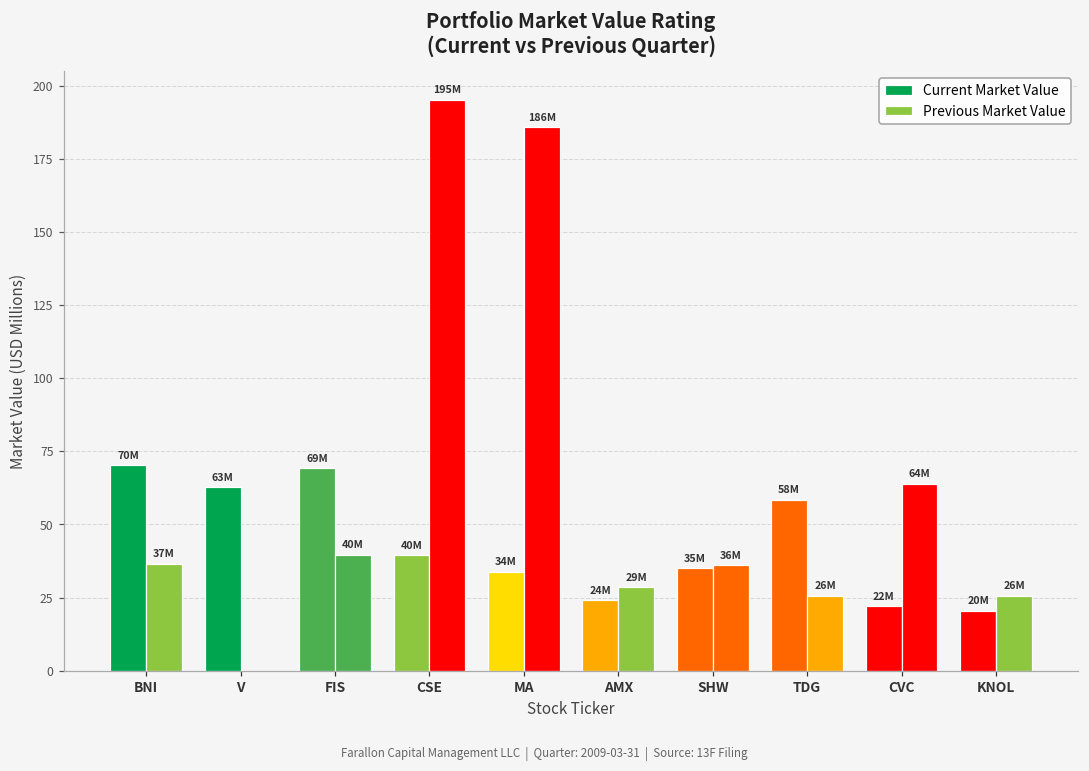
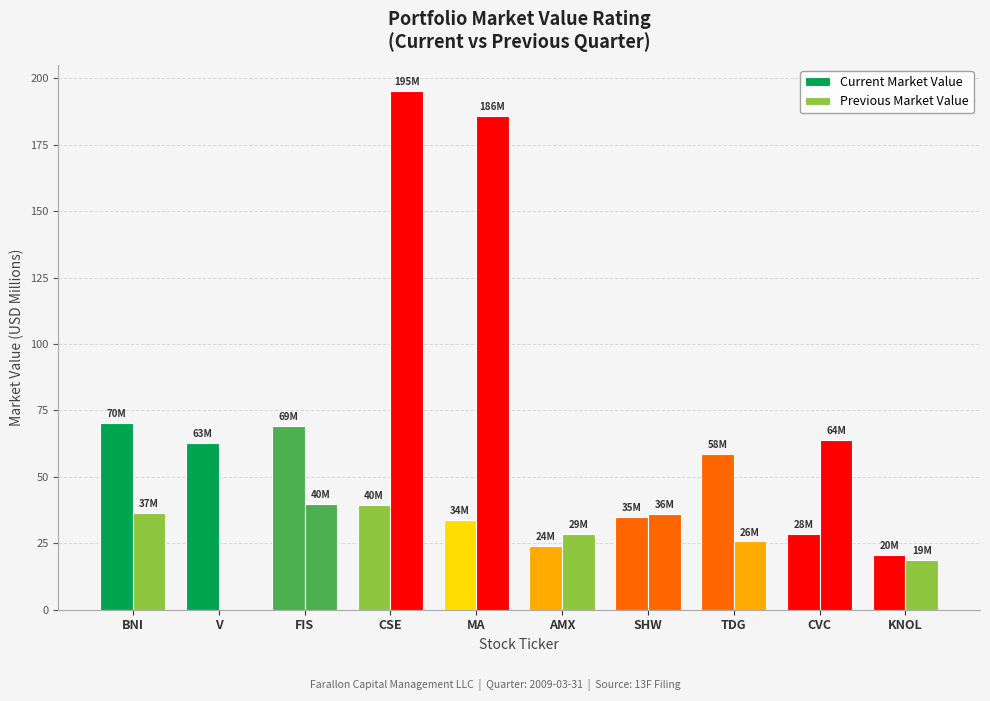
  {
    "Current Market Value": {
      "BNI": "70M",
      "V": "63M",
      "FIS": "69M",
      "CSE": "40M",
      "MA": "34M",
      "AMX": "24M",
      "SHW": "35M",
      "TDG": "58M",
-     "CVC": "22M",
+     "CVC": "28M",
      "KNOL": "20M"
    },
    "Previous Market Value": {
      "BNI": "37M",
      "FIS": "40M",
      "CSE": "195M",
      "MA": "186M",
      "AMX": "29M",
      "SHW": "36M",
      "TDG": "26M",
      "CVC": "64M",
-     "KNOL": "26M"
+     "KNOL": "19M"
    }
  }
